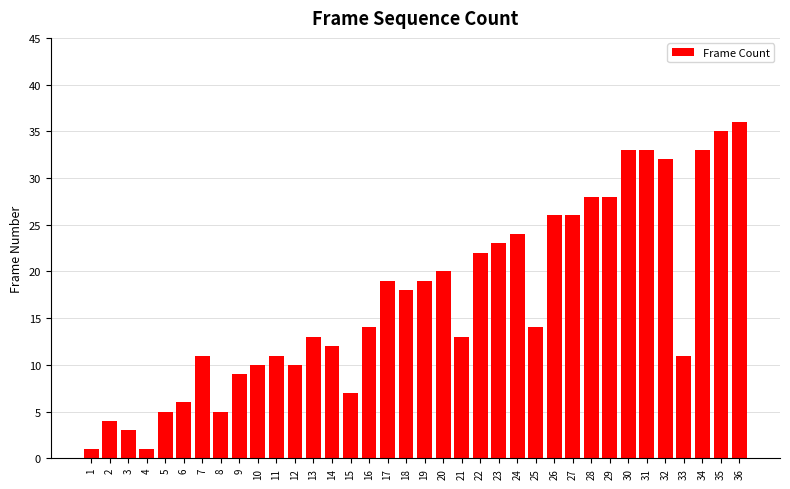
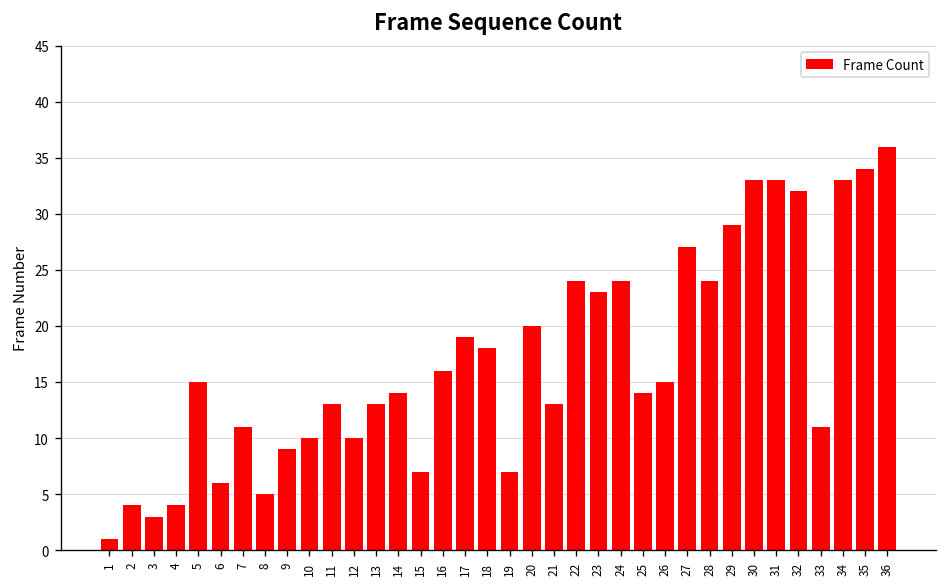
  {
    "1": 1,
    "2": 4,
    "3": 3,
-   "4": 1,
-   "5": 5,
+   "4": 4,
+   "5": 15,
    "6": 6,
    "7": 11,
    "8": 5,
    "9": 9,
    "10": 10,
-   "11": 11,
+   "11": 13,
    "12": 10,
    "13": 13,
-   "14": 12,
+   "14": 14,
    "15": 7,
-   "16": 14,
+   "16": 16,
    "17": 19,
    "18": 18,
-   "19": 19,
+   "19": 7,
    "20": 20,
    "21": 13,
-   "22": 22,
+   "22": 24,
    "23": 23,
    "24": 24,
    "25": 14,
-   "26": 26,
-   "27": 26,
-   "28": 28,
-   "29": 28,
+   "26": 15,
+   "27": 27,
+   "28": 24,
+   "29": 29,
    "30": 33,
    "31": 33,
    "32": 32,
    "33": 11,
    "34": 33,
-   "35": 35,
+   "35": 34,
    "36": 36
  }
